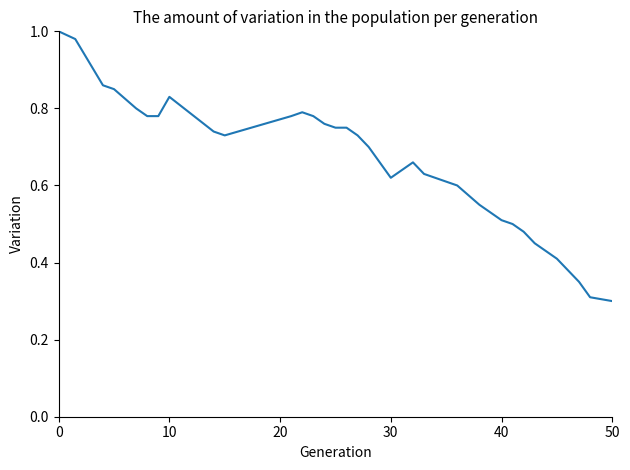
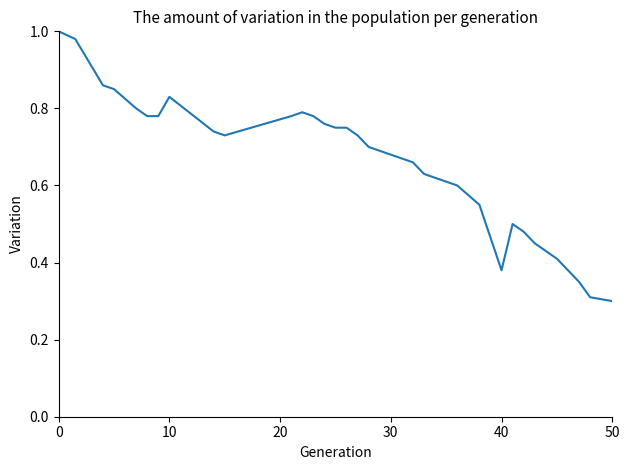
  {
    "0": 1.00,
    "10": 0.83,
-   "30": 0.62,
-   "40": 0.51,
+   "30": 0.68,
+   "40": 0.38,
    "50": 0.30
  }
